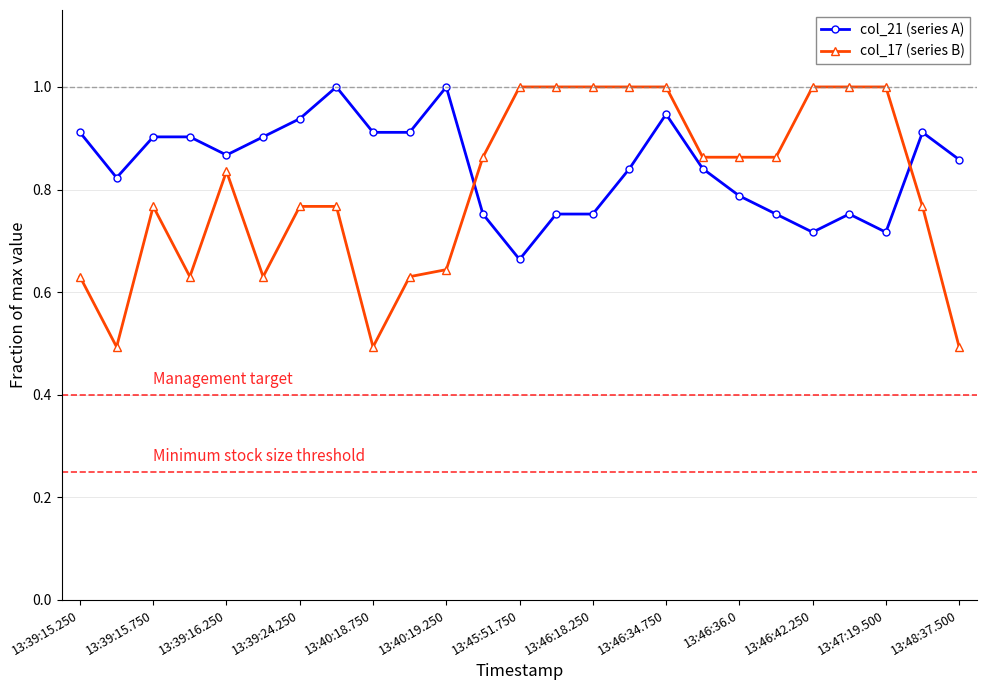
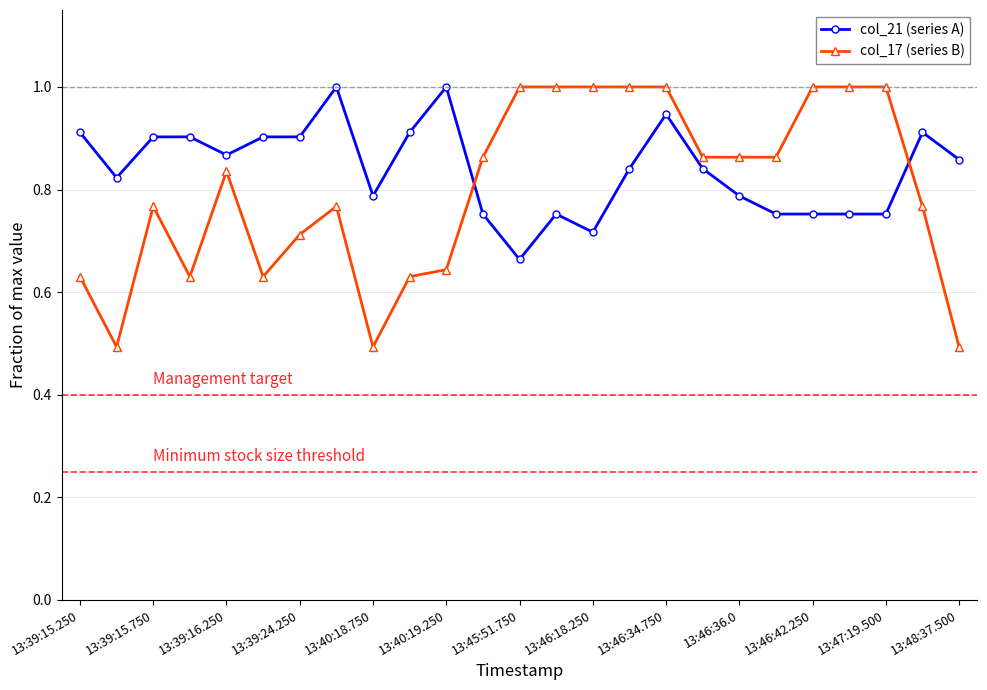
  {
    "col_21 (series A)": {
      "13:39:15.250": 0.91,
      "13:39:15.750": 0.90,
      "13:39:16.250": 0.87,
-     "13:39:24.250": 0.94,
-     "13:40:18.750": 0.91,
+     "13:39:24.250": 0.90,
+     "13:40:18.750": 0.79,
      "13:40:19.250": 1.00,
      "13:45:51.750": 0.66,
-     "13:46:18.250": 0.75,
+     "13:46:18.250": 0.72,
      "13:46:34.750": 0.95,
      "13:46:36.0": 0.79,
-     "13:46:42.250": 0.72,
-     "13:47:19.500": 0.72,
+     "13:46:42.250": 0.75,
+     "13:47:19.500": 0.75,
      "13:48:37.500": 0.86
    },
    "col_17 (series B)": {
      "13:39:15.250": 0.63,
      "13:39:15.750": 0.77,
      "13:39:16.250": 0.84,
-     "13:39:24.250": 0.77,
+     "13:39:24.250": 0.71,
      "13:40:18.750": 0.49,
      "13:40:19.250": 0.64,
      "13:45:51.750": 1.00,
      "13:46:18.250": 1.00,
      "13:46:34.750": 1.00,
      "13:46:36.0": 0.86,
      "13:46:42.250": 1.00,
      "13:47:19.500": 1.00,
      "13:48:37.500": 0.49
    }
  }
